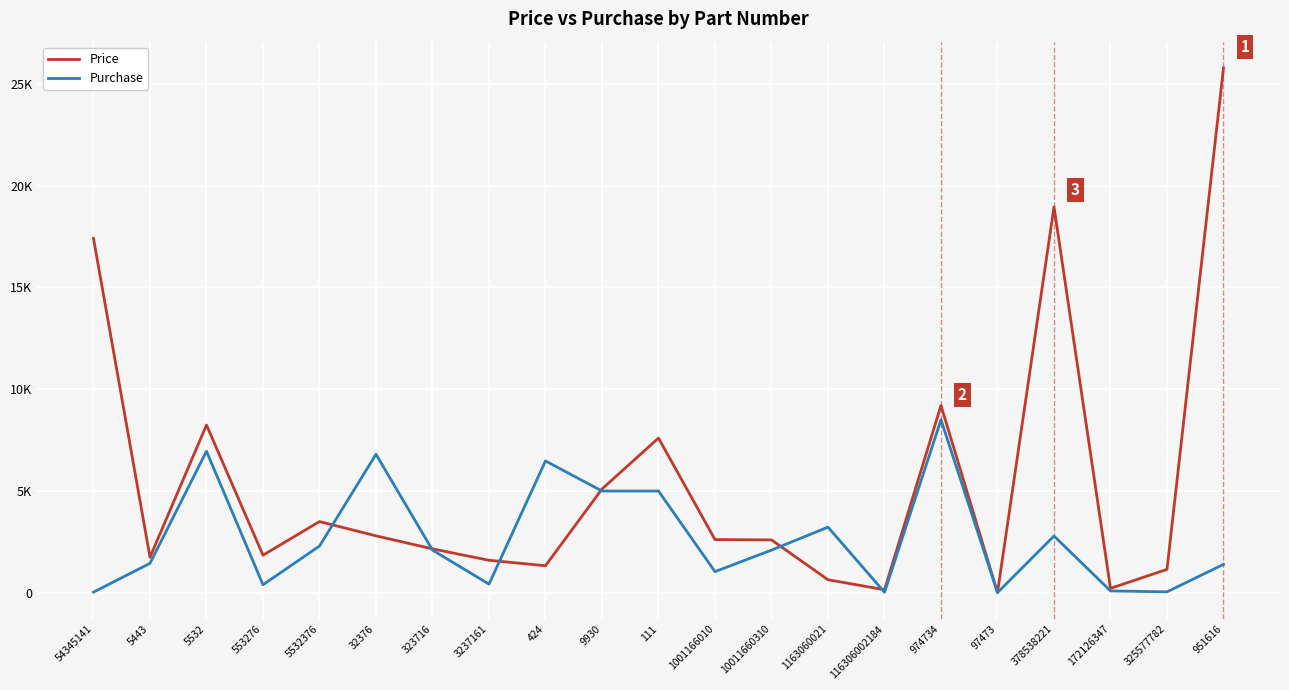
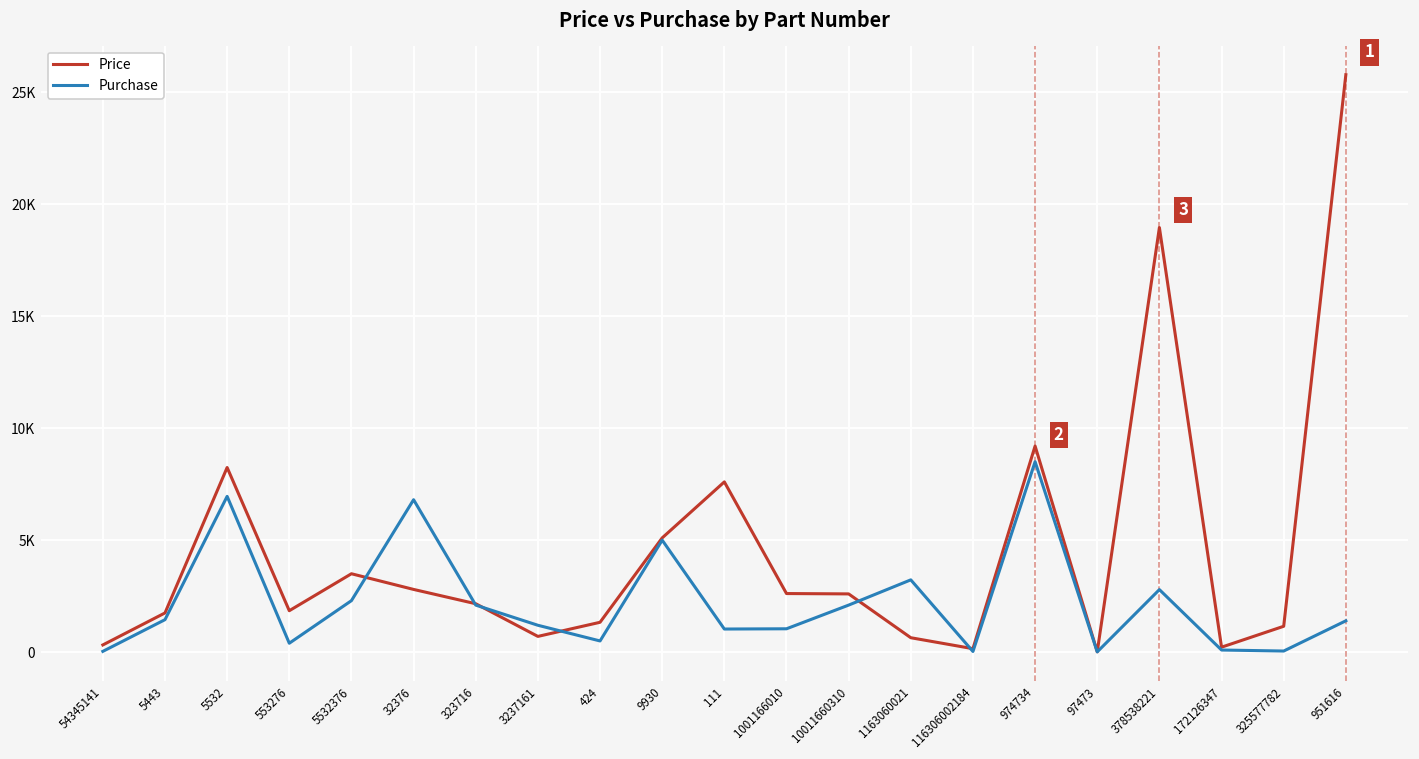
  {
    "Price": {
-     "54345141": 17400,
+     "54345141": 300,
      "5443": 1800,
      "5532": 8200,
      "553276": 1900,
      "5532376": 3500,
      "32376": 2800,
-     "3237161": 1600,
+     "3237161": 700,
      "424": 1300,
      "111": 7600,
      "1001166010": 2600,
      "10011660310": 2600,
      "1163060021": 600,
      "116306002184": 200,
      "172126347": 200,
      "325577782": 1200
    },
    "Purchase": {
      "54345141": 0,
      "5443": 1500,
      "5532": 7000,
      "553276": 400,
      "5532376": 2300,
      "32376": 6800,
-     "3237161": 400,
-     "424": 6500,
-     "111": 5000,
+     "3237161": 1200,
+     "424": 500,
+     "111": 1000,
      "1001166010": 1000,
      "10011660310": 2100,
      "1163060021": 3200,
      "116306002184": 0,
      "974734": 8500,
      "378538221": 2800,
      "172126347": 100,
      "325577782": 100,
      "951616": 1400
    }
  }
